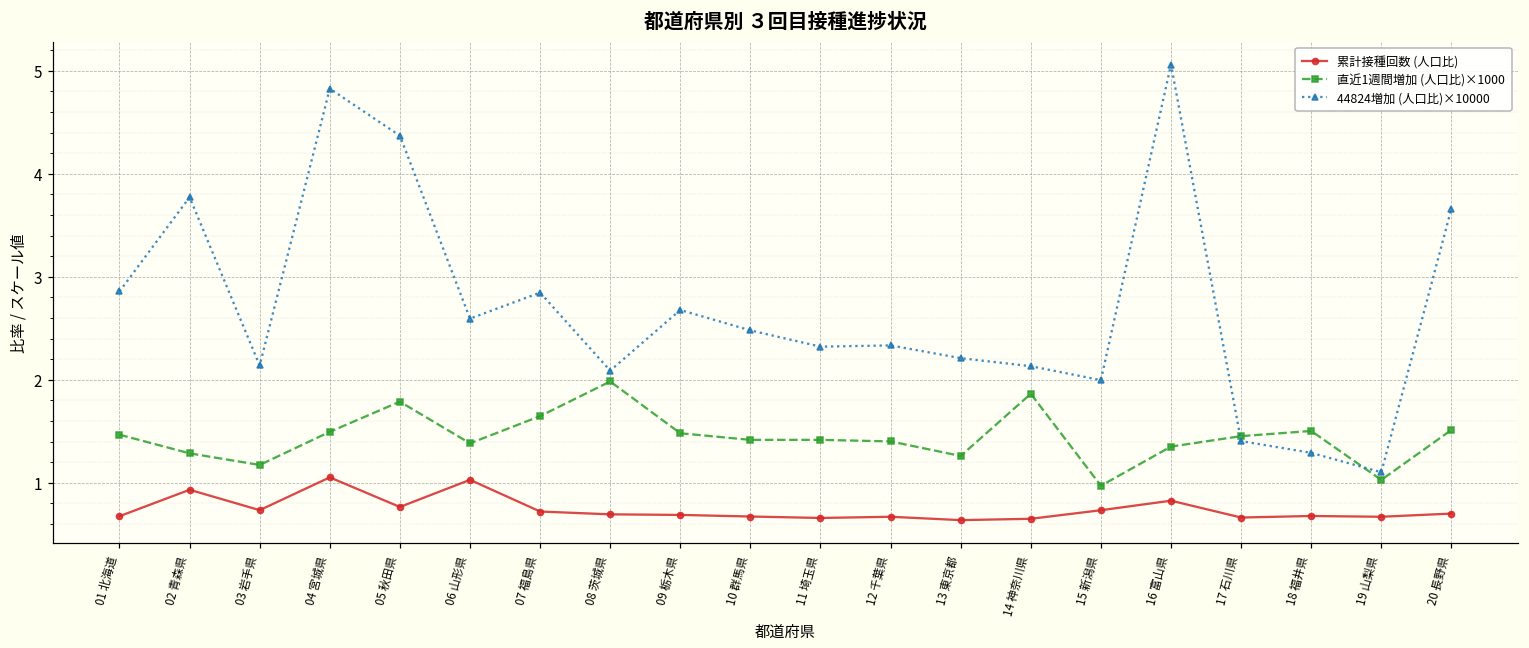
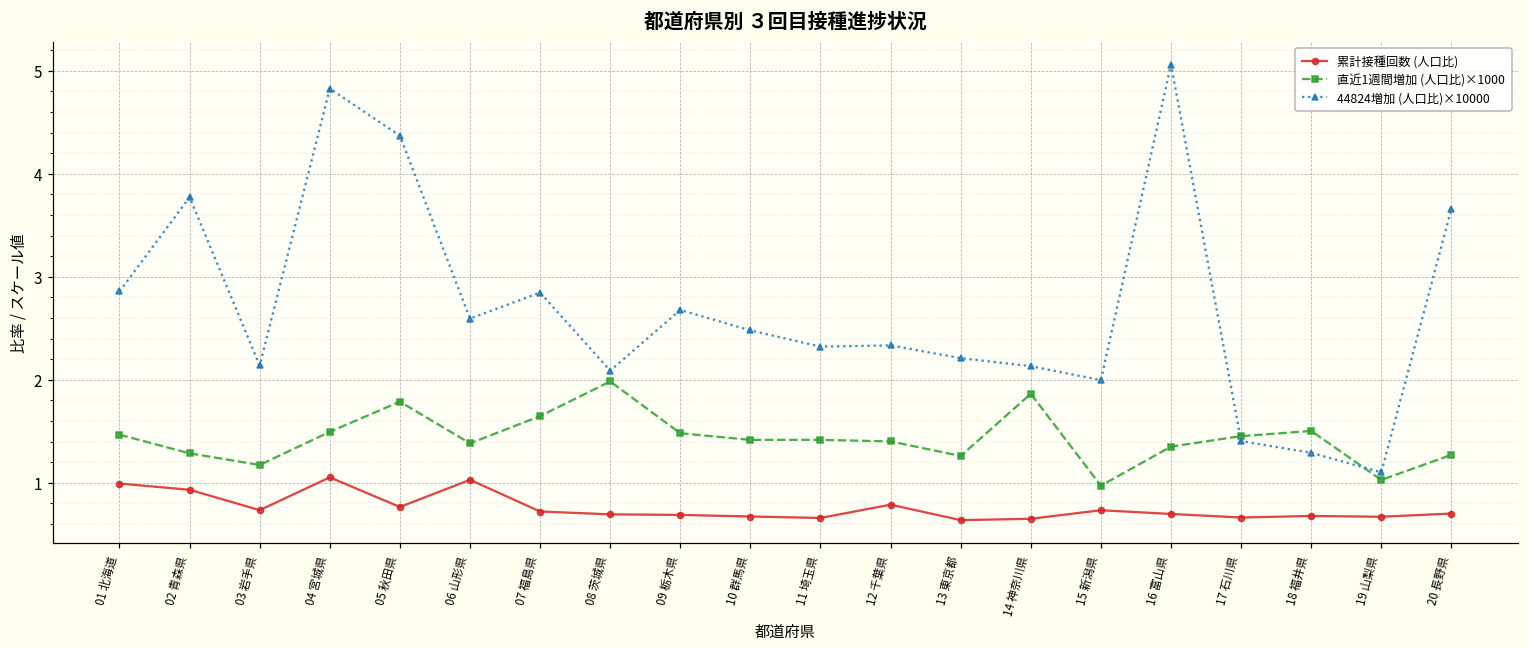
  {
    "累計接種回数 (人口比)": {
-     "01 北海道": 0.7,
+     "01 北海道": 1.0,
      "02 青森県": 0.9,
      "03 岩手県": 0.7,
      "04 宮城県": 1.1,
      "05 秋田県": 0.8,
      "06 山形県": 1.0,
      "07 福島県": 0.7,
      "08 茨城県": 0.7,
      "09 栃木県": 0.7,
      "10 群馬県": 0.7,
      "11 埼玉県": 0.7,
-     "12 千葉県": 0.7,
+     "12 千葉県": 0.8,
      "13 東京都": 0.6,
      "14 神奈川県": 0.7,
      "15 新潟県": 0.7,
-     "16 富山県": 0.8,
+     "16 富山県": 0.7,
      "17 石川県": 0.7,
      "18 福井県": 0.7,
      "19 山梨県": 0.7,
      "20 長野県": 0.7
    },
    "直近1週間増加 (人口比)×1000": {
      "01 北海道": 1.5,
      "02 青森県": 1.3,
      "03 岩手県": 1.2,
      "04 宮城県": 1.5,
      "05 秋田県": 1.8,
      "06 山形県": 1.4,
      "07 福島県": 1.6,
      "08 茨城県": 2.0,
      "09 栃木県": 1.5,
      "10 群馬県": 1.4,
      "11 埼玉県": 1.4,
      "12 千葉県": 1.4,
      "13 東京都": 1.3,
      "14 神奈川県": 1.9,
      "15 新潟県": 1.0,
      "16 富山県": 1.4,
      "17 石川県": 1.5,
      "18 福井県": 1.5,
      "19 山梨県": 1.0,
-     "20 長野県": 1.5
+     "20 長野県": 1.3
    },
    "44824増加 (人口比)×10000": {
      "01 北海道": 2.9,
      "02 青森県": 3.8,
      "03 岩手県": 2.1,
      "04 宮城県": 4.8,
      "05 秋田県": 4.4,
      "06 山形県": 2.6,
      "07 福島県": 2.8,
      "08 茨城県": 2.1,
      "09 栃木県": 2.7,
      "10 群馬県": 2.5,
      "11 埼玉県": 2.3,
      "12 千葉県": 2.3,
      "13 東京都": 2.2,
      "14 神奈川県": 2.1,
      "15 新潟県": 2.0,
      "16 富山県": 5.1,
      "17 石川県": 1.4,
      "18 福井県": 1.3,
      "19 山梨県": 1.1,
      "20 長野県": 3.7
    }
  }
